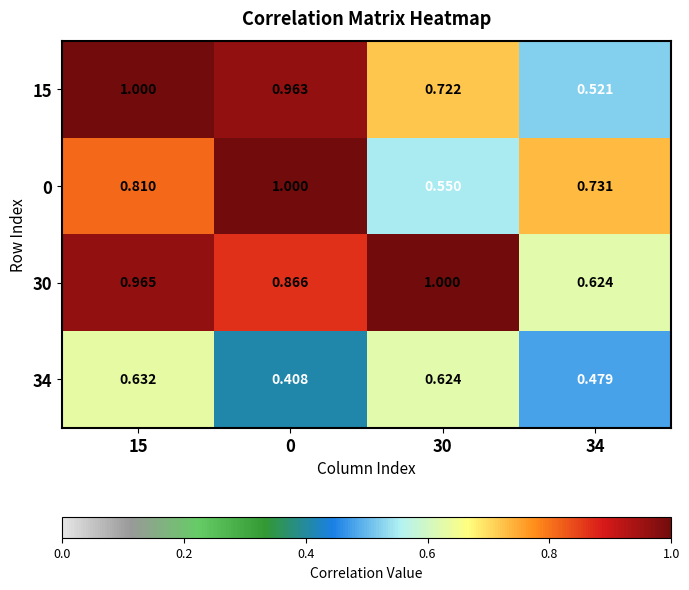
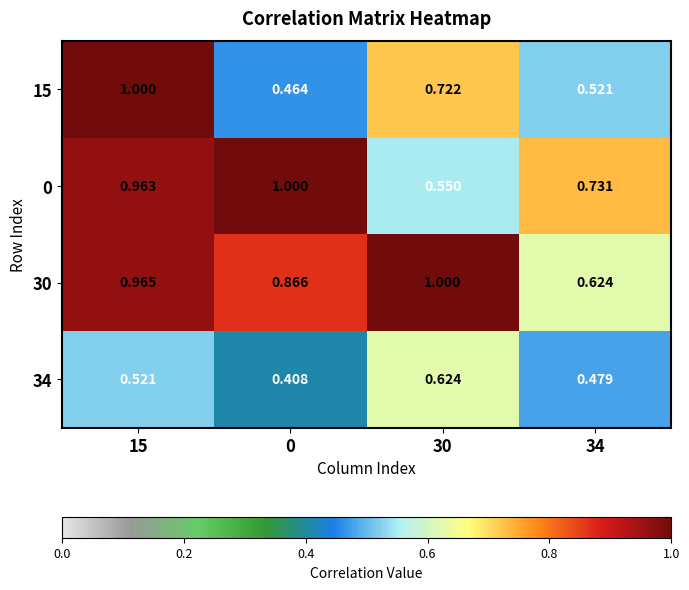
  {
    "15": {
      "15": 1.000,
-     "0": 0.963,
+     "0": 0.464,
      "30": 0.722,
      "34": 0.521
    },
    "0": {
-     "15": 0.810,
+     "15": 0.963,
      "0": 1.000,
      "30": 0.550,
      "34": 0.731
    },
    "30": {
      "15": 0.965,
      "0": 0.866,
      "30": 1.000,
      "34": 0.624
    },
    "34": {
-     "15": 0.632,
+     "15": 0.521,
      "0": 0.408,
      "30": 0.624,
      "34": 0.479
    }
  }
